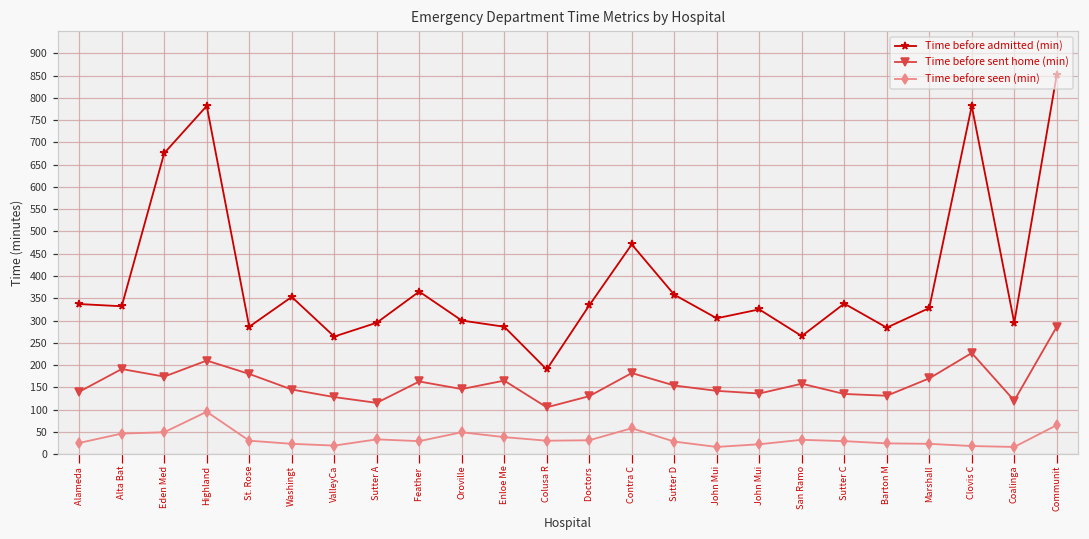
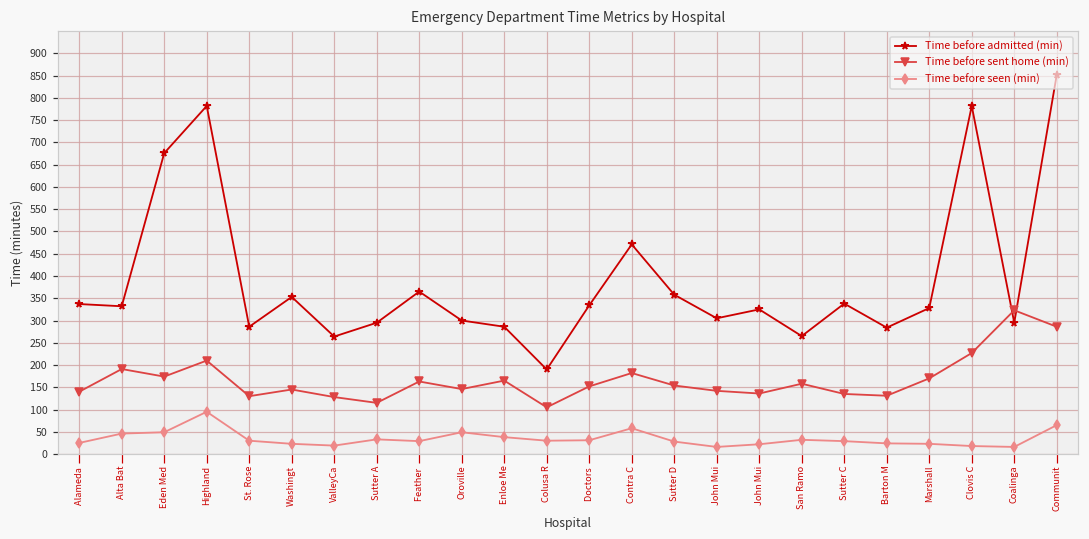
  {
    "Time before admitted (min)": {
      "Alameda": 340,
      "Alta Bat": 330,
      "Eden Med": 680,
      "Highland": 780,
      "St. Rose": 290,
      "Washingt": 350,
      "ValleyCa": 260,
      "Sutter A": 300,
      "Feather": 370,
      "Oroville": 300,
      "Enloe Me": 290,
      "Colusa R": 190,
      "Doctors": 330,
      "Contra C": 470,
      "Sutter D": 360,
      "San Ramo": 270,
      "Sutter C": 340,
      "Barton M": 280,
      "Marshall": 330,
      "Clovis C": 780,
      "Coalinga": 300
    },
    "Time before sent home (min)": {
      "Alameda": 140,
      "Alta Bat": 190,
      "Eden Med": 170,
      "Highland": 210,
-     "St. Rose": 180,
+     "St. Rose": 130,
      "Washingt": 150,
      "ValleyCa": 130,
      "Sutter A": 120,
      "Feather": 160,
      "Oroville": 150,
      "Enloe Me": 170,
      "Colusa R": 110,
-     "Doctors": 130,
+     "Doctors": 150,
      "Contra C": 180,
      "Sutter D": 150,
      "San Ramo": 160,
      "Sutter C": 140,
      "Barton M": 130,
      "Marshall": 170,
      "Clovis C": 230,
-     "Coalinga": 120,
+     "Coalinga": 320,
      "Communit": 290
    },
    "Time before seen (min)": {
      "Alameda": 30,
      "Alta Bat": 50,
      "Eden Med": 50,
      "Highland": 100,
      "St. Rose": 30,
      "Washingt": 20,
      "ValleyCa": 20,
      "Sutter A": 30,
      "Feather": 30,
      "Oroville": 50,
      "Enloe Me": 40,
      "Colusa R": 30,
      "Doctors": 30,
      "Contra C": 60,
      "Sutter D": 30,
      "San Ramo": 30,
      "Sutter C": 30,
      "Barton M": 20,
      "Marshall": 20,
      "Clovis C": 20,
      "Coalinga": 20,
      "Communit": 70
    }
  }
